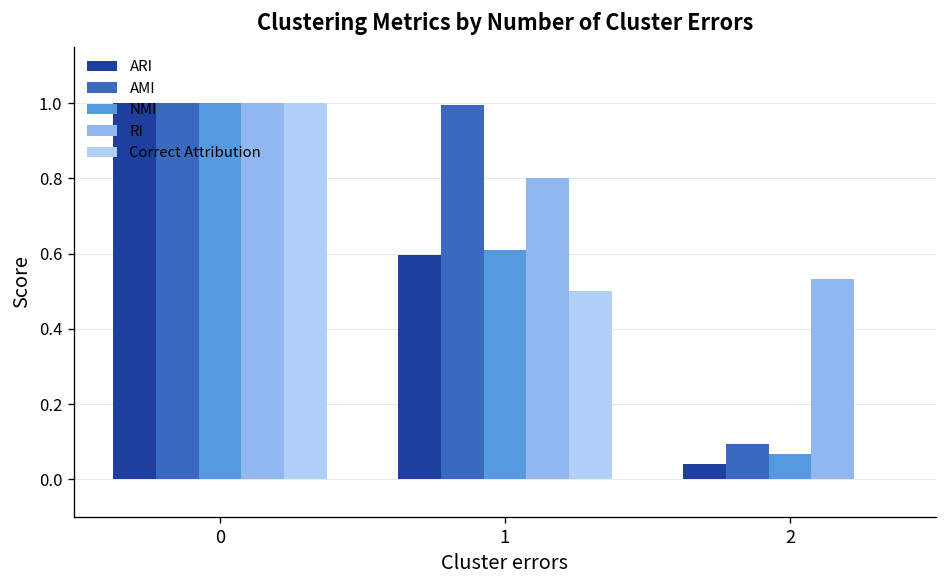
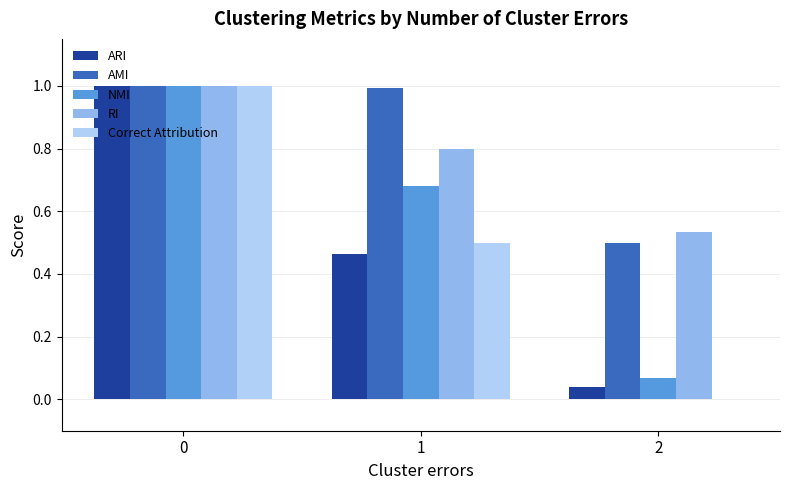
  {
    "ARI": {
      "0": 1.00,
-     "1": 0.60,
+     "1": 0.46,
      "2": 0.04
    },
    "AMI": {
      "0": 1.00,
      "1": 0.99,
-     "2": 0.09
+     "2": 0.50
    },
    "NMI": {
      "0": 1.00,
-     "1": 0.61,
+     "1": 0.68,
      "2": 0.07
    }
  }
